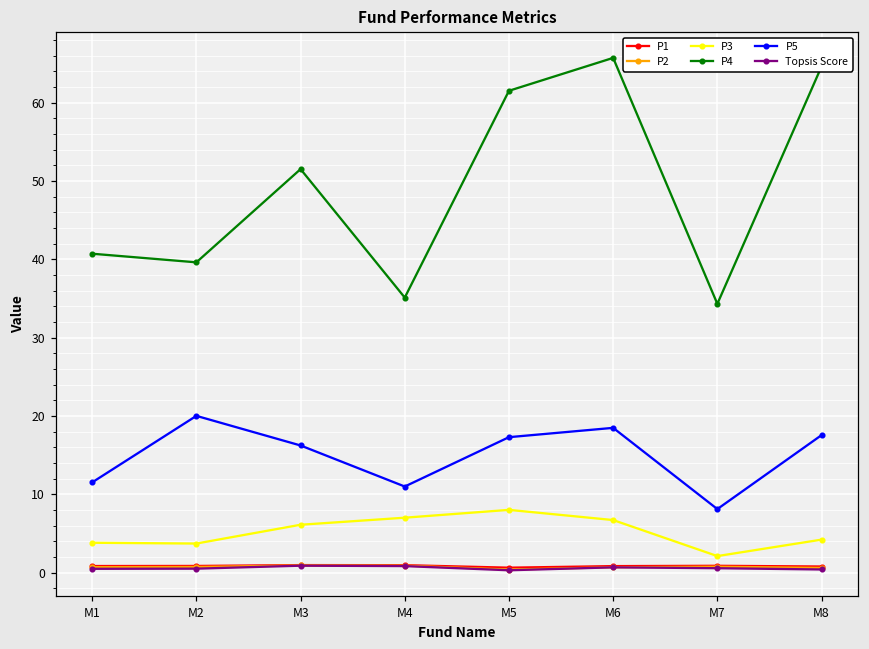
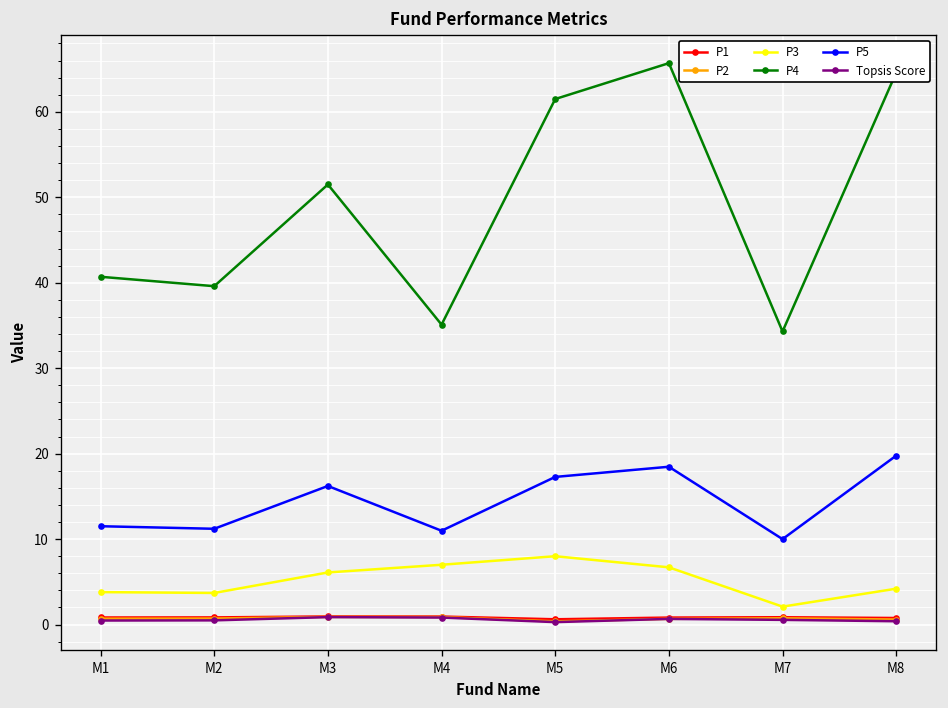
  {
    "P3": {
      "M1": 4,
      "M2": 4,
      "M3": 6,
      "M4": 7,
      "M5": 8,
      "M6": 7,
      "M7": 2,
      "M8": 4
    },
    "P4": {
      "M1": 41,
      "M2": 40,
      "M3": 52,
      "M4": 35,
      "M5": 62,
      "M6": 66,
      "M7": 34
    },
    "P5": {
      "M1": 12,
-     "M2": 20,
+     "M2": 11,
      "M3": 16,
      "M4": 11,
      "M5": 17,
      "M6": 18,
-     "M7": 8,
-     "M8": 18
+     "M7": 10,
+     "M8": 20
    }
  }
